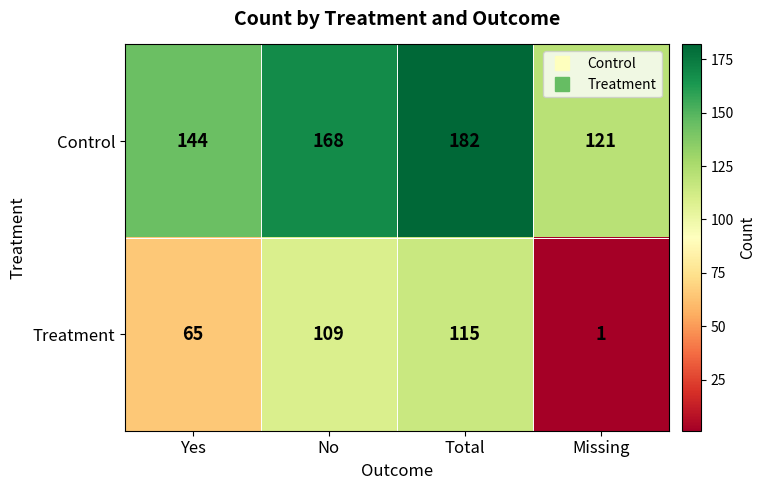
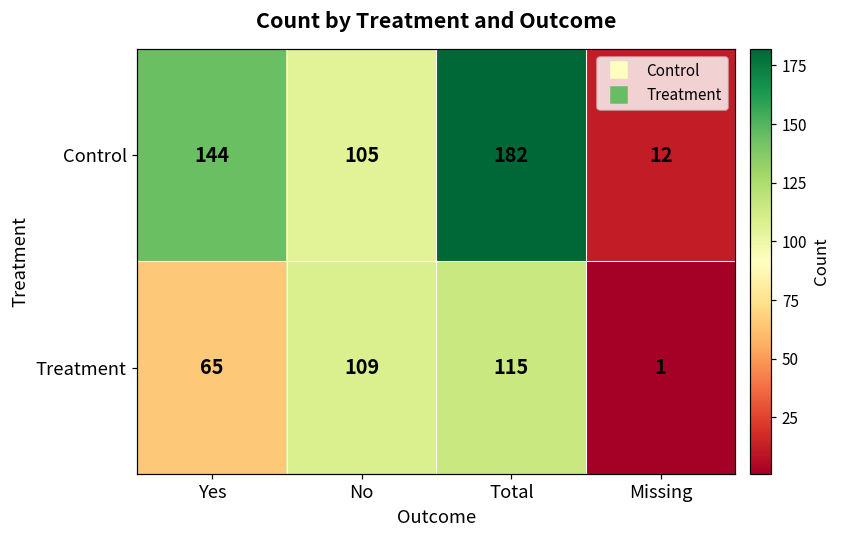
  {
    "Control": {
      "Yes": 144,
-     "No": 168,
+     "No": 105,
      "Total": 182,
-     "Missing": 121
+     "Missing": 12
    },
    "Treatment": {
      "Yes": 65,
      "No": 109,
      "Total": 115,
      "Missing": 1
    }
  }
